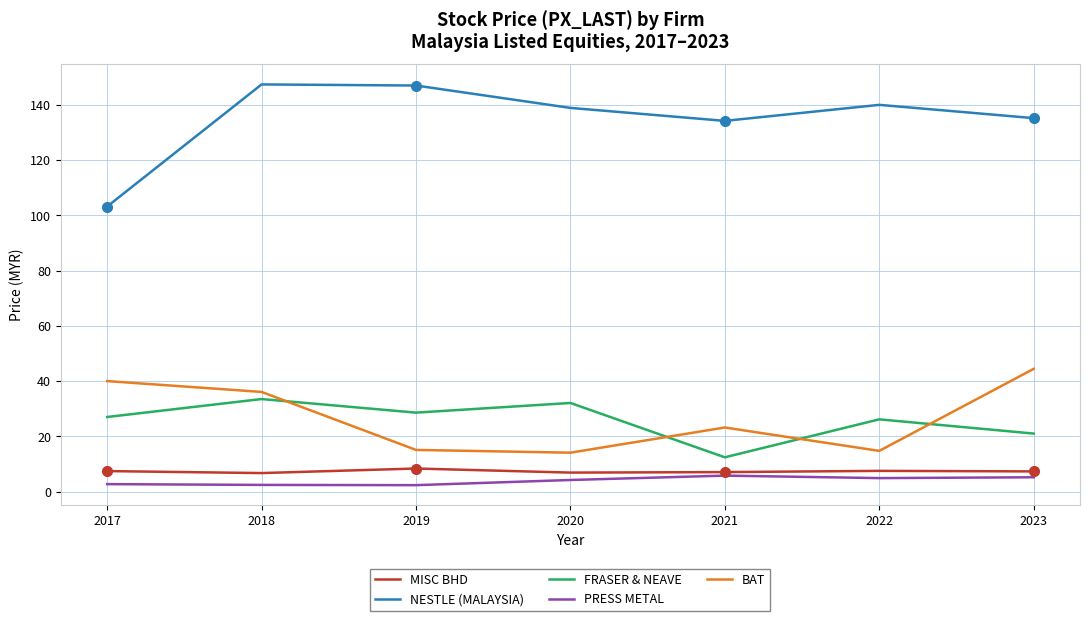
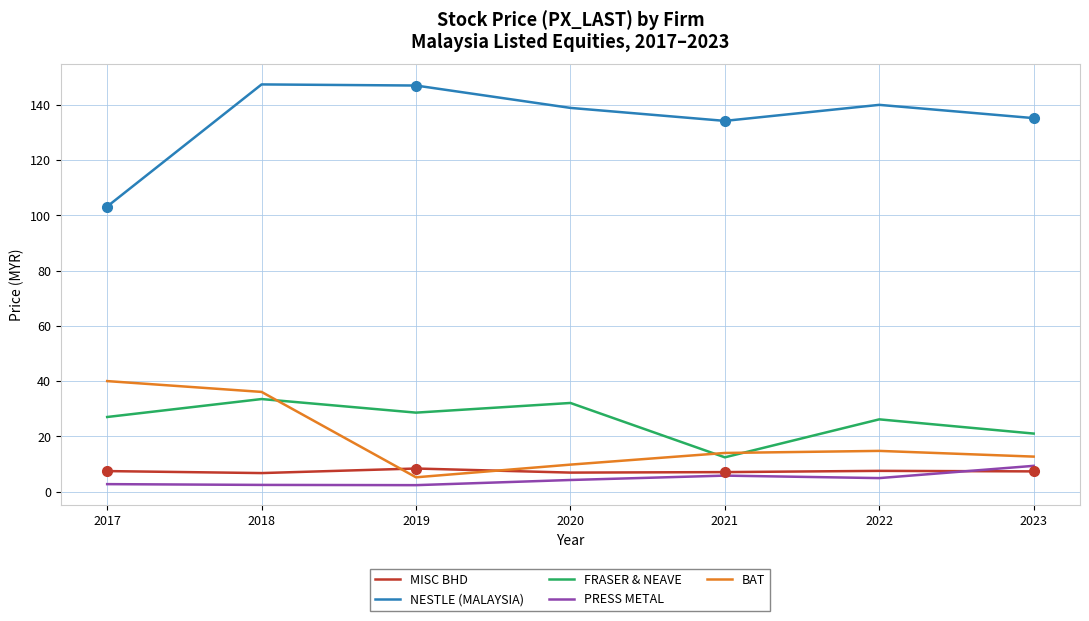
  {
    "FRASER & NEAVE": {
      "2017": 27,
      "2018": 34,
      "2019": 29,
      "2020": 32,
      "2021": 12,
      "2022": 26,
      "2023": 21
    },
    "PRESS METAL": {
      "2017": 3,
      "2018": 2,
      "2019": 2,
      "2020": 4,
      "2021": 6,
      "2022": 5,
-     "2023": 5
+     "2023": 9
    },
    "BAT": {
      "2017": 40,
      "2018": 36,
-     "2019": 15,
-     "2020": 14,
-     "2021": 23,
+     "2019": 5,
+     "2020": 10,
+     "2021": 14,
      "2022": 15,
-     "2023": 44
+     "2023": 13
    }
  }
